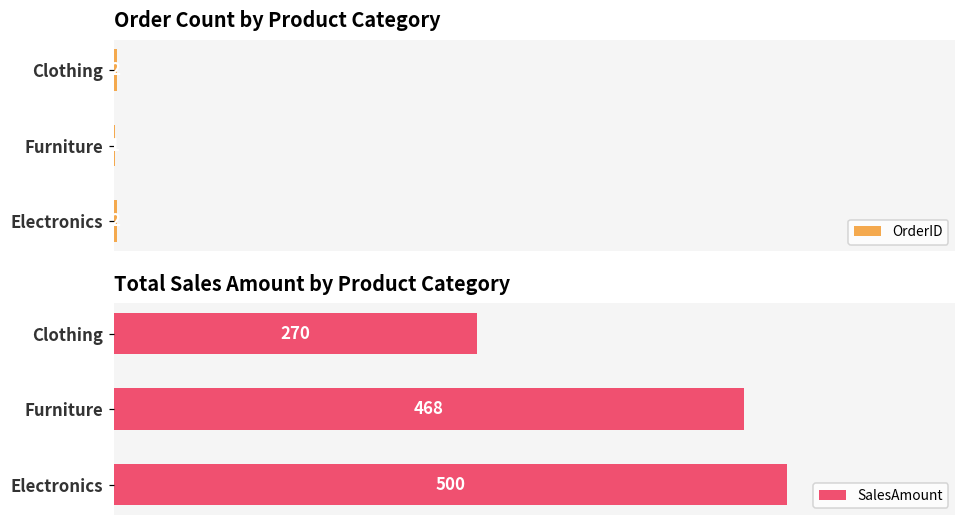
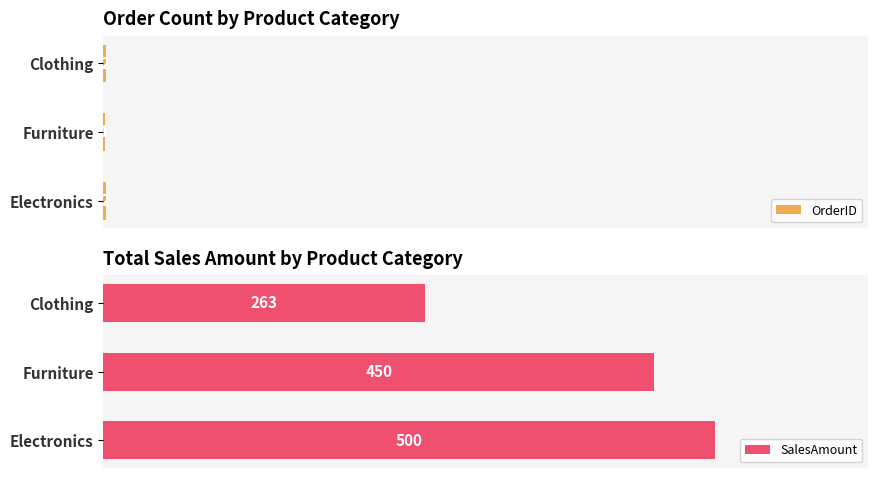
  {
    "Total Sales Amount by Product Category": {
-     "Clothing": 270,
-     "Furniture": 468,
+     "Clothing": 263,
+     "Furniture": 450,
      "Electronics": 500
    }
  }
